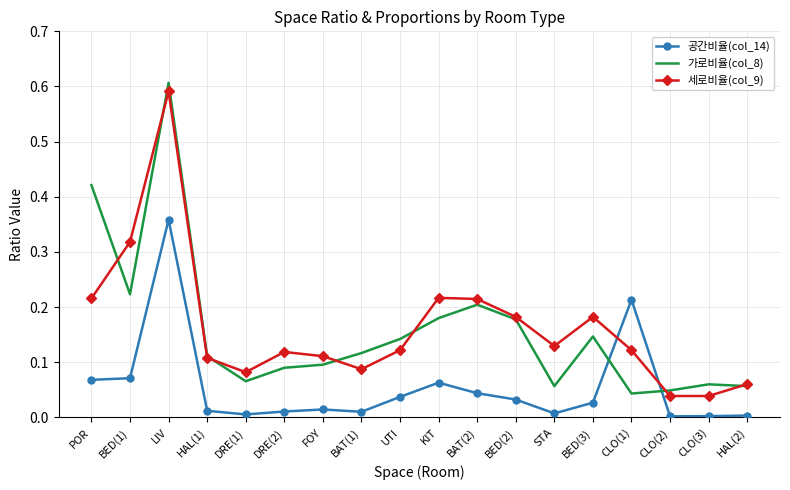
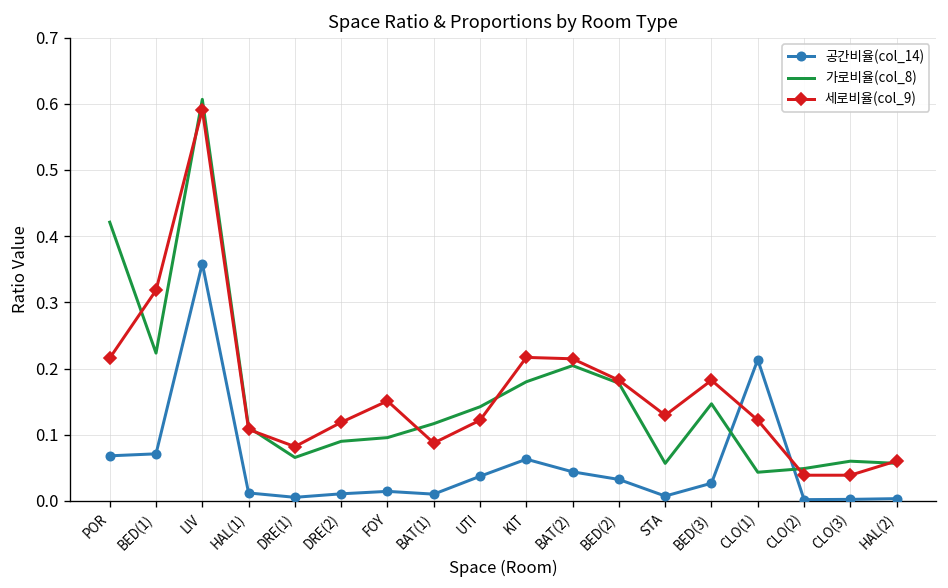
  {
    "공간비율(col_14)": {
      "POR": 0.07,
      "BED(1)": 0.07,
      "LIV": 0.36,
      "HAL(1)": 0.01,
      "DRE(1)": 0.01,
      "DRE(2)": 0.01,
      "FOY": 0.01,
      "BAT(1)": 0.01,
      "UTI": 0.04,
      "KIT": 0.06,
      "BAT(2)": 0.04,
      "BED(2)": 0.03,
      "STA": 0.01,
      "BED(3)": 0.03,
      "CLO(1)": 0.21,
      "CLO(2)": 0.00,
      "CLO(3)": 0.00,
      "HAL(2)": 0.00
    },
    "가로비율(col_8)": {
      "POR": 0.42,
      "BED(1)": 0.22,
      "LIV": 0.61,
      "DRE(1)": 0.07,
      "DRE(2)": 0.09,
      "FOY": 0.10,
      "BAT(1)": 0.12,
      "UTI": 0.14,
      "KIT": 0.18,
      "BAT(2)": 0.20,
      "STA": 0.06,
      "BED(3)": 0.15,
      "CLO(1)": 0.04,
      "CLO(2)": 0.05,
      "CLO(3)": 0.06
    },
    "세로비율(col_9)": {
      "POR": 0.22,
      "BED(1)": 0.32,
      "LIV": 0.59,
      "DRE(1)": 0.08,
      "DRE(2)": 0.12,
-     "FOY": 0.11,
+     "FOY": 0.15,
      "BAT(1)": 0.09,
      "UTI": 0.12,
      "KIT": 0.22,
      "BAT(2)": 0.21,
      "STA": 0.13,
      "BED(3)": 0.18,
      "CLO(1)": 0.12,
      "CLO(2)": 0.04,
      "CLO(3)": 0.04
    }
  }
